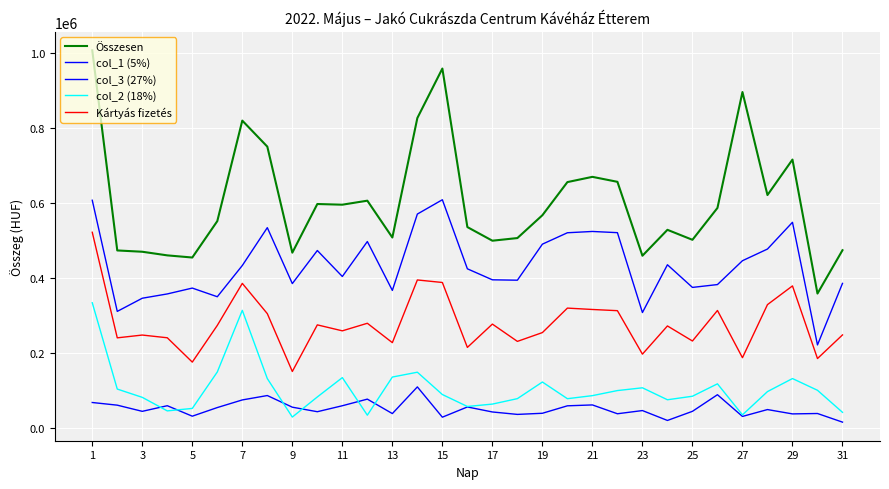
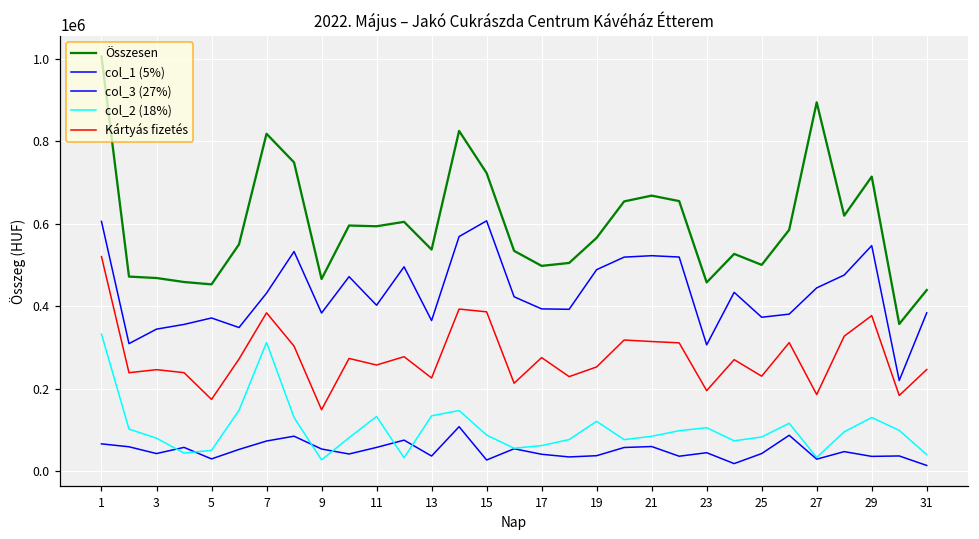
  {
    "Összesen": {
      "3": 470000,
      "5": 450000,
      "7": 820000,
      "9": 470000,
      "11": 590000,
-     "13": 510000,
-     "15": 960000,
+     "13": 540000,
+     "15": 720000,
      "17": 500000,
      "19": 570000,
      "21": 670000,
      "23": 460000,
      "25": 500000,
      "27": 890000,
      "29": 710000,
-     "31": 470000
+     "31": 440000
    },
    "col_2 (18%)": {
      "1": 330000,
      "3": 80000,
      "5": 50000,
      "7": 310000,
      "9": 30000,
      "11": 130000,
      "13": 130000,
      "15": 90000,
      "17": 60000,
      "19": 120000,
      "21": 90000,
      "23": 110000,
      "25": 80000,
      "29": 130000,
      "31": 40000
    },
    "Kártyás fizetés": {
      "1": 520000,
      "3": 250000,
      "5": 170000,
      "7": 380000,
      "9": 150000,
      "11": 260000,
      "13": 230000,
      "15": 390000,
      "17": 280000,
      "19": 250000,
      "21": 310000,
      "23": 200000,
      "25": 230000,
      "27": 190000,
      "29": 380000,
      "31": 250000
    }
  }
